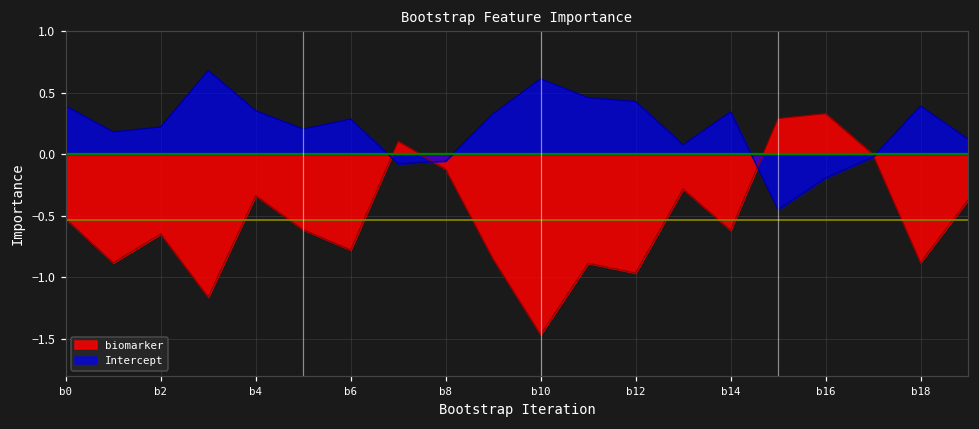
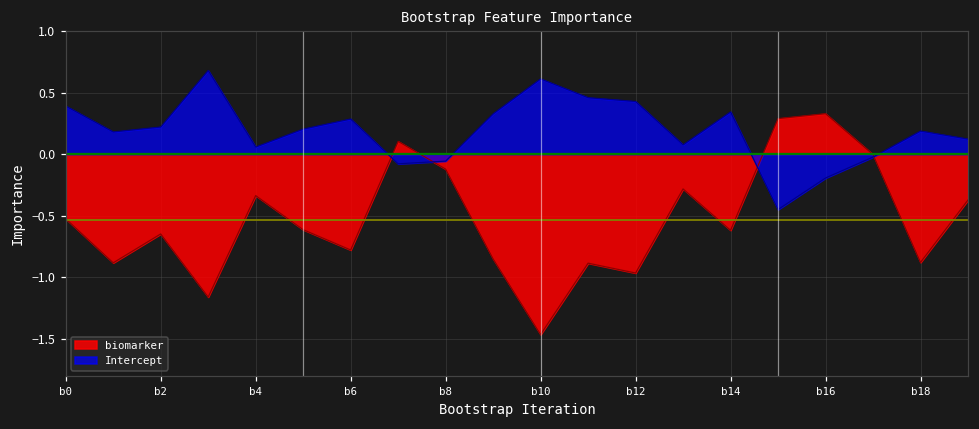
  {
    "Intercept": {
-     "b4": 0.35,
-     "b18": 0.39
+     "b4": 0.06,
+     "b18": 0.19
    }
  }
